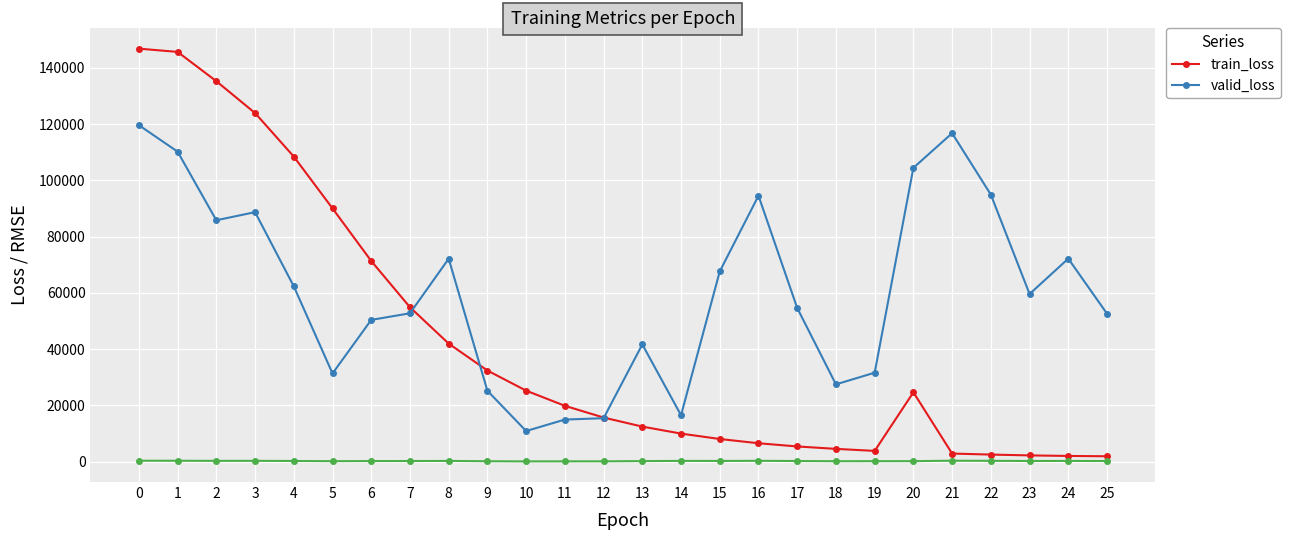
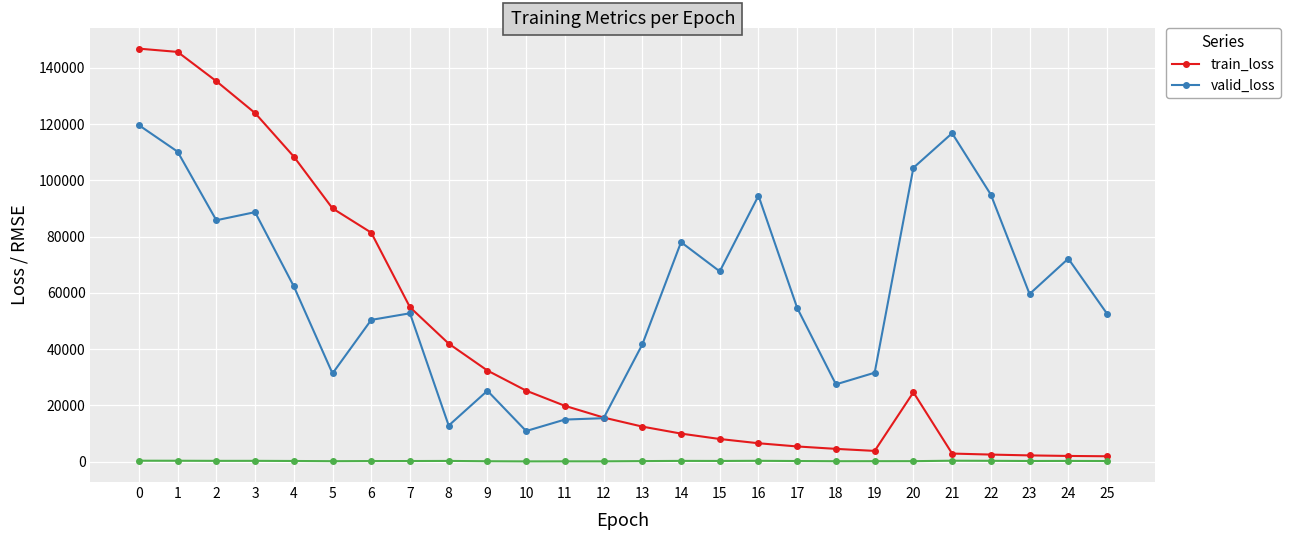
  {
    "train_loss": {
      "0": 147000,
      "1": 146000,
      "2": 135000,
      "3": 124000,
      "4": 108000,
      "5": 90000,
-     "6": 71000,
+     "6": 81000,
      "7": 55000,
      "8": 42000,
      "9": 32000,
      "10": 25000,
      "11": 20000,
      "13": 12000,
      "14": 10000,
      "15": 8000,
      "16": 7000,
      "17": 5000,
      "18": 5000,
      "19": 4000,
      "20": 25000,
      "21": 3000,
      "22": 3000,
      "23": 2000,
      "24": 2000,
      "25": 2000
    },
    "valid_loss": {
      "0": 120000,
      "1": 110000,
      "2": 86000,
      "3": 89000,
      "4": 62000,
      "5": 31000,
      "6": 50000,
      "7": 53000,
-     "8": 72000,
+     "8": 13000,
      "9": 25000,
      "10": 11000,
      "11": 15000,
      "13": 42000,
-     "14": 17000,
+     "14": 78000,
      "15": 68000,
      "16": 95000,
      "17": 55000,
      "18": 27000,
      "19": 32000,
      "20": 104000,
      "21": 117000,
      "22": 95000,
      "23": 60000,
      "24": 72000,
      "25": 53000
    }
  }
